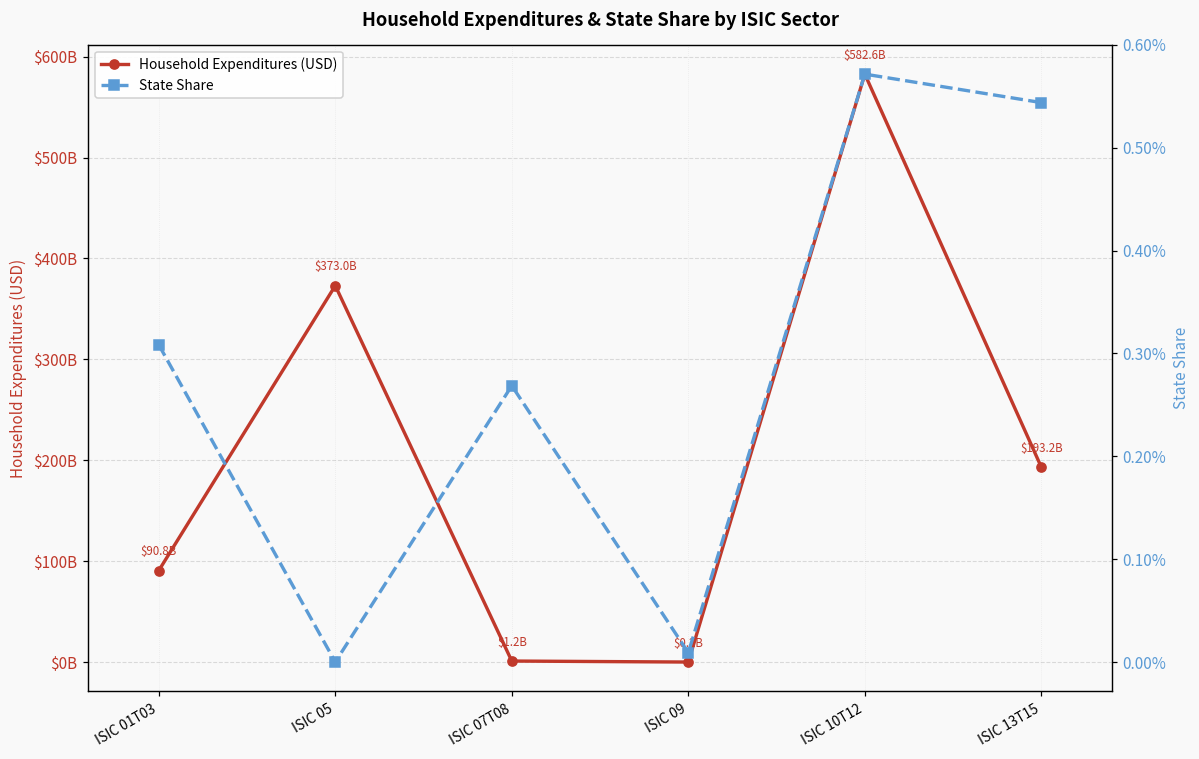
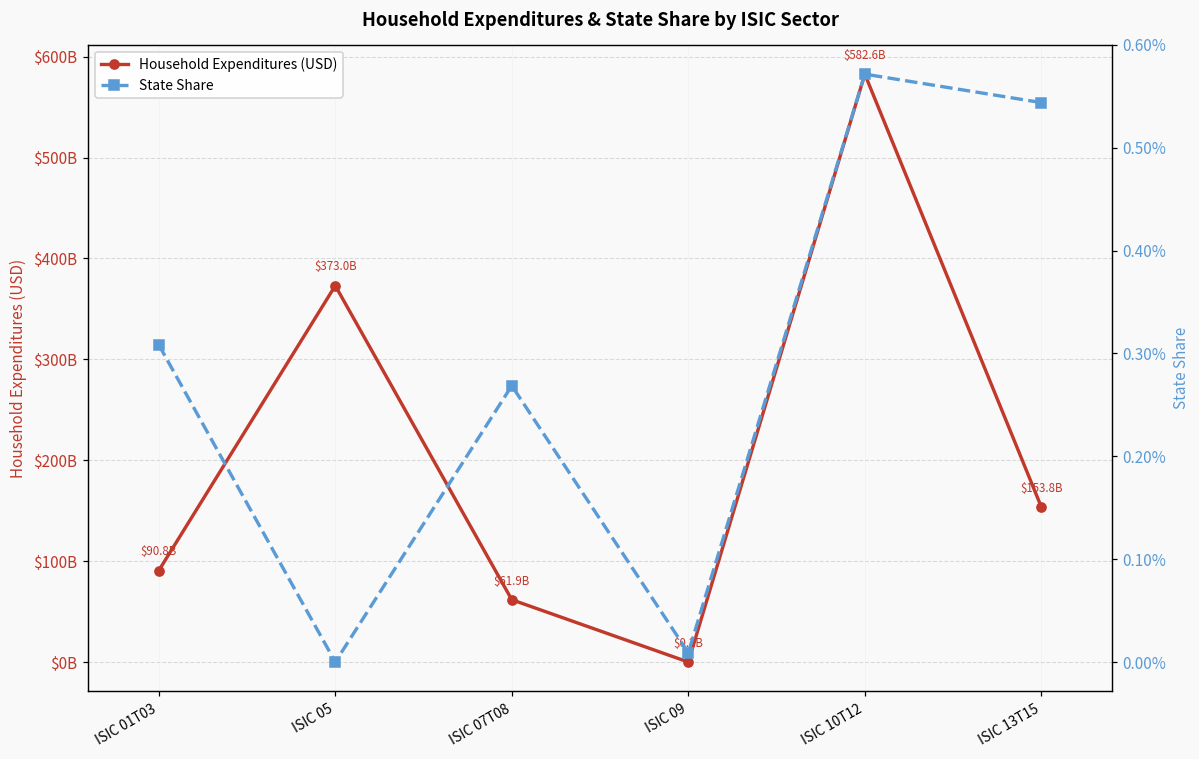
  {
    "Household Expenditures (USD)": {
      "ISIC 01T03": "$90.8B",
      "ISIC 05": "$373.0B",
-     "ISIC 07T08": "$1.2B",
+     "ISIC 07T08": "$61.9B",
      "ISIC 09": "$0.2B",
      "ISIC 10T12": "$582.6B",
-     "ISIC 13T15": "$193.2B"
+     "ISIC 13T15": "$153.8B"
    }
  }
